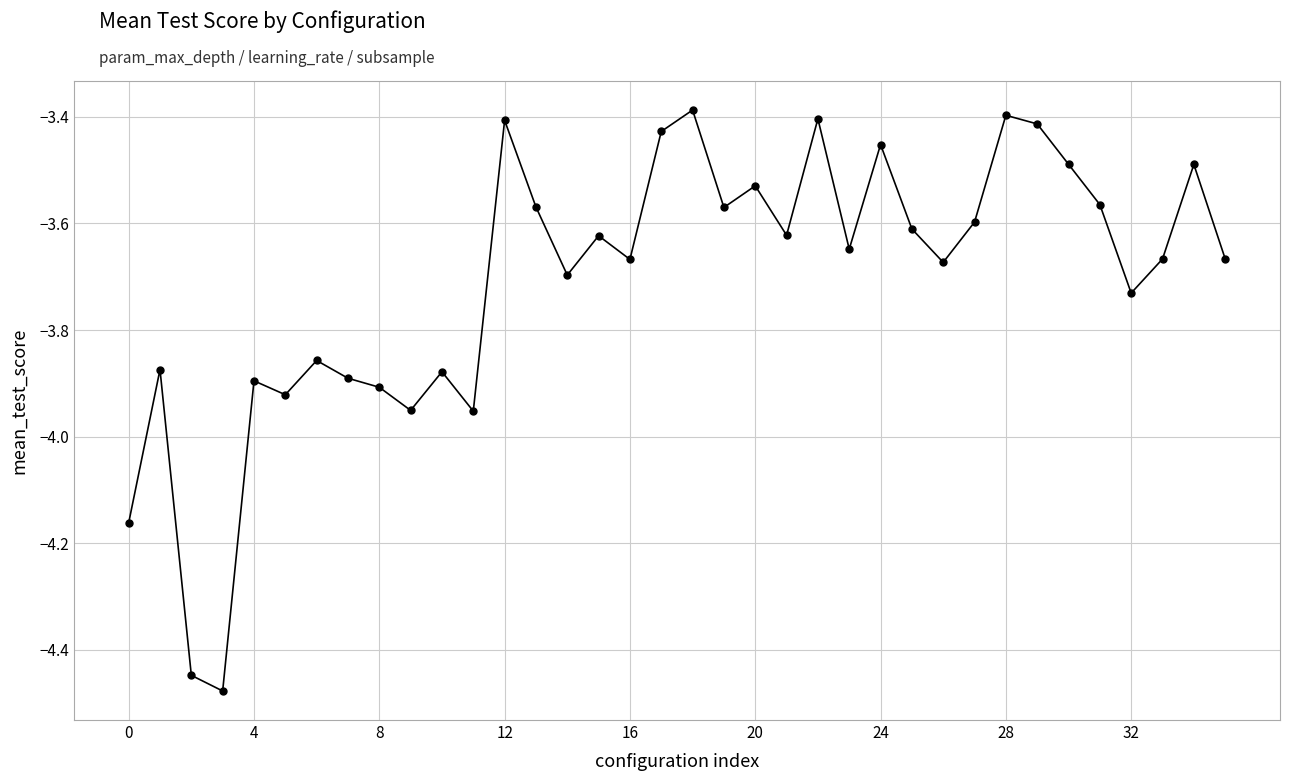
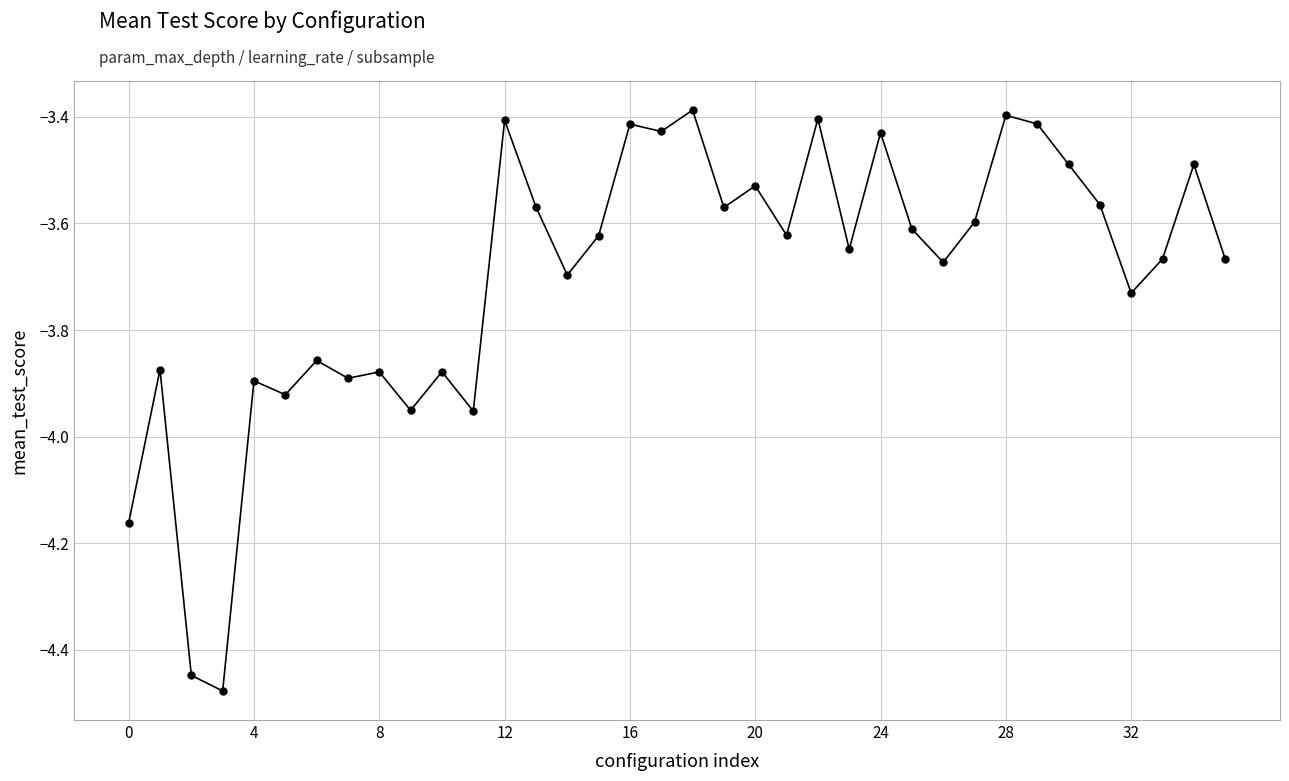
  {
    "0": -4.16,
    "4": -3.90,
-   "8": -3.91,
+   "8": -3.88,
    "12": -3.41,
-   "16": -3.67,
+   "16": -3.41,
    "20": -3.53,
-   "24": -3.45,
+   "24": -3.43,
    "28": -3.40,
    "32": -3.73
  }
